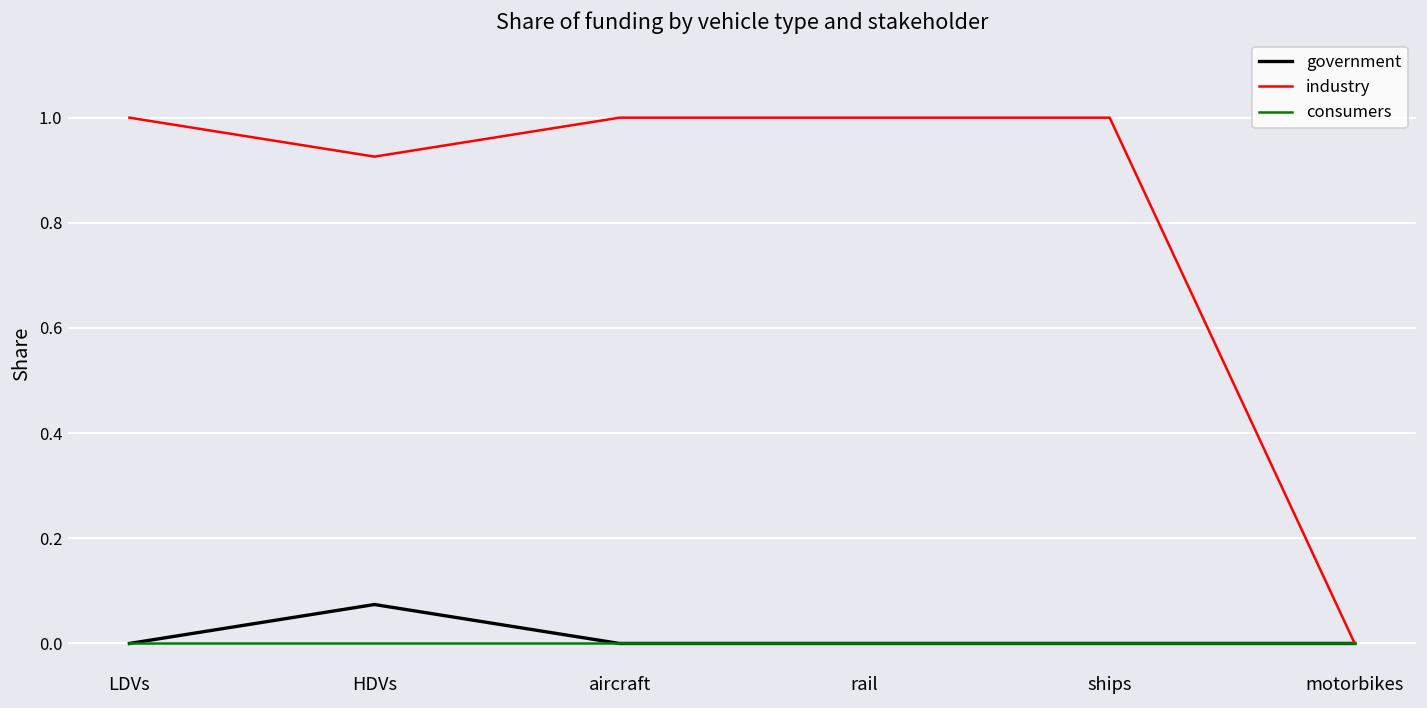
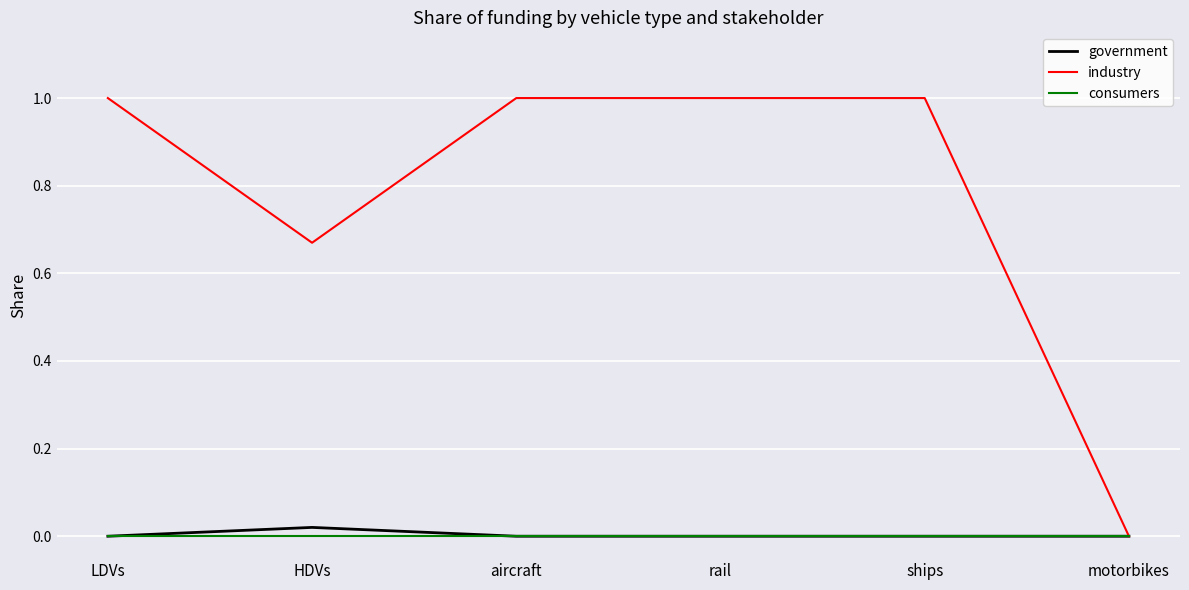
  {
    "government": {
-     "HDVs": 0.07
+     "HDVs": 0.02
    },
    "industry": {
      "LDVs": 1.00,
-     "HDVs": 0.93,
+     "HDVs": 0.67,
      "aircraft": 1.00,
      "rail": 1.00,
      "ships": 1.00
    },
    "consumers": {
      "HDVs": 0.00
    }
  }
